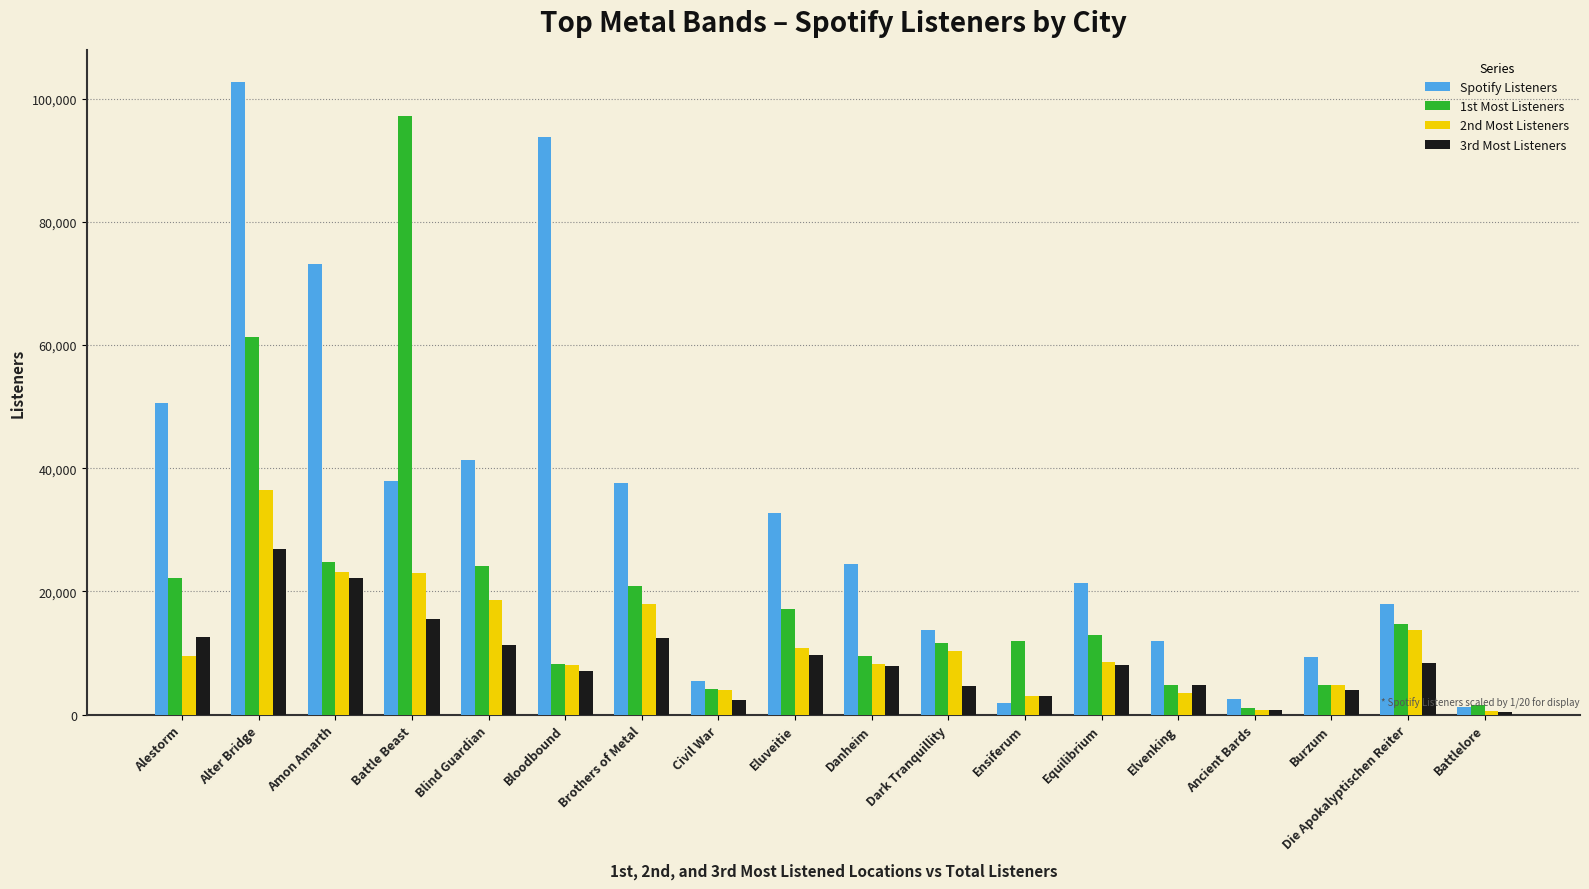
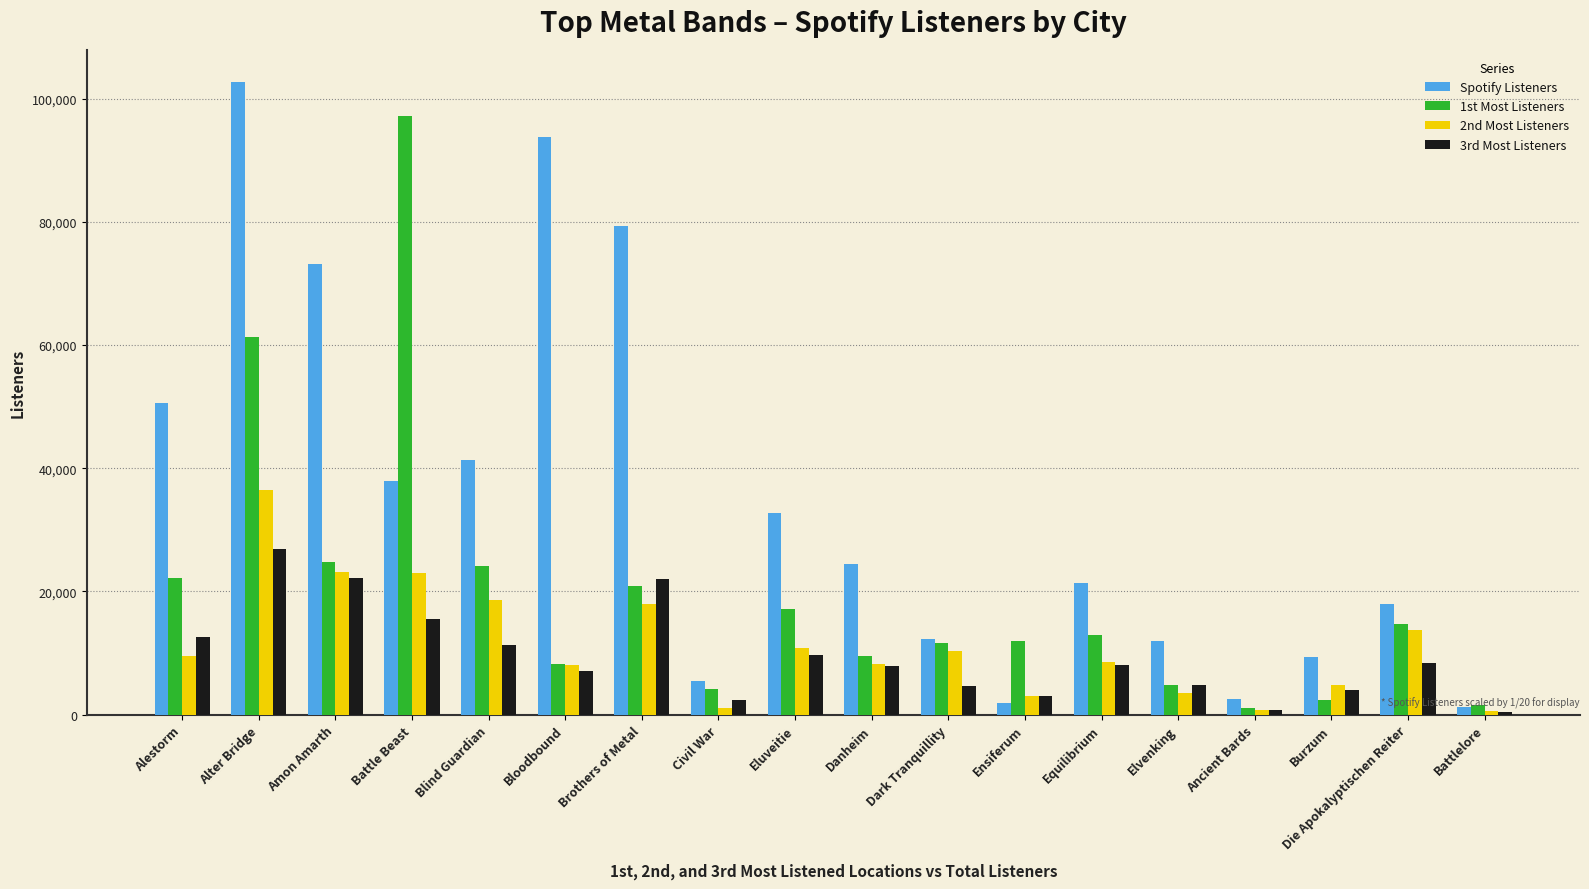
  {
    "Spotify Listeners": {
      "Alestorm": "51,000",
      "Alter Bridge": "103,000",
      "Amon Amarth": "73,000",
      "Battle Beast": "38,000",
      "Blind Guardian": "41,000",
      "Bloodbound": "94,000",
-     "Brothers of Metal": "38,000",
+     "Brothers of Metal": "79,000",
      "Civil War": "5,000",
      "Eluveitie": "33,000",
      "Danheim": "24,000",
-     "Dark Tranquillity": "14,000",
+     "Dark Tranquillity": "12,000",
      "Ensiferum": "2,000",
      "Equilibrium": "21,000",
      "Elvenking": "12,000",
      "Ancient Bards": "3,000",
      "Burzum": "9,000",
      "Die Apokalyptischen Reiter": "18,000"
    },
    "1st Most Listeners": {
      "Alestorm": "22,000",
      "Alter Bridge": "61,000",
      "Amon Amarth": "25,000",
      "Battle Beast": "97,000",
      "Blind Guardian": "24,000",
      "Bloodbound": "8,000",
      "Brothers of Metal": "21,000",
      "Civil War": "4,000",
      "Eluveitie": "17,000",
      "Danheim": "10,000",
      "Dark Tranquillity": "12,000",
      "Ensiferum": "12,000",
      "Equilibrium": "13,000",
      "Elvenking": "5,000",
      "Ancient Bards": "1,000",
-     "Burzum": "5,000",
+     "Burzum": "2,000",
      "Die Apokalyptischen Reiter": "15,000"
    },
    "2nd Most Listeners": {
      "Alestorm": "9,000",
      "Alter Bridge": "37,000",
      "Amon Amarth": "23,000",
      "Battle Beast": "23,000",
      "Blind Guardian": "19,000",
      "Bloodbound": "8,000",
      "Brothers of Metal": "18,000",
-     "Civil War": "4,000",
+     "Civil War": "1,000",
      "Eluveitie": "11,000",
      "Danheim": "8,000",
      "Dark Tranquillity": "10,000",
      "Ensiferum": "3,000",
      "Equilibrium": "9,000",
      "Elvenking": "4,000",
      "Ancient Bards": "1,000",
      "Burzum": "5,000",
      "Die Apokalyptischen Reiter": "14,000",
      "Battlelore": "1,000"
    },
    "3rd Most Listeners": {
      "Alestorm": "13,000",
      "Alter Bridge": "27,000",
      "Amon Amarth": "22,000",
      "Battle Beast": "16,000",
      "Blind Guardian": "11,000",
      "Bloodbound": "7,000",
-     "Brothers of Metal": "13,000",
+     "Brothers of Metal": "22,000",
      "Civil War": "2,000",
      "Eluveitie": "10,000",
      "Danheim": "8,000",
      "Dark Tranquillity": "5,000",
      "Ensiferum": "3,000",
      "Equilibrium": "8,000",
      "Elvenking": "5,000",
      "Ancient Bards": "1,000",
      "Burzum": "4,000",
      "Die Apokalyptischen Reiter": "8,000"
    }
  }
